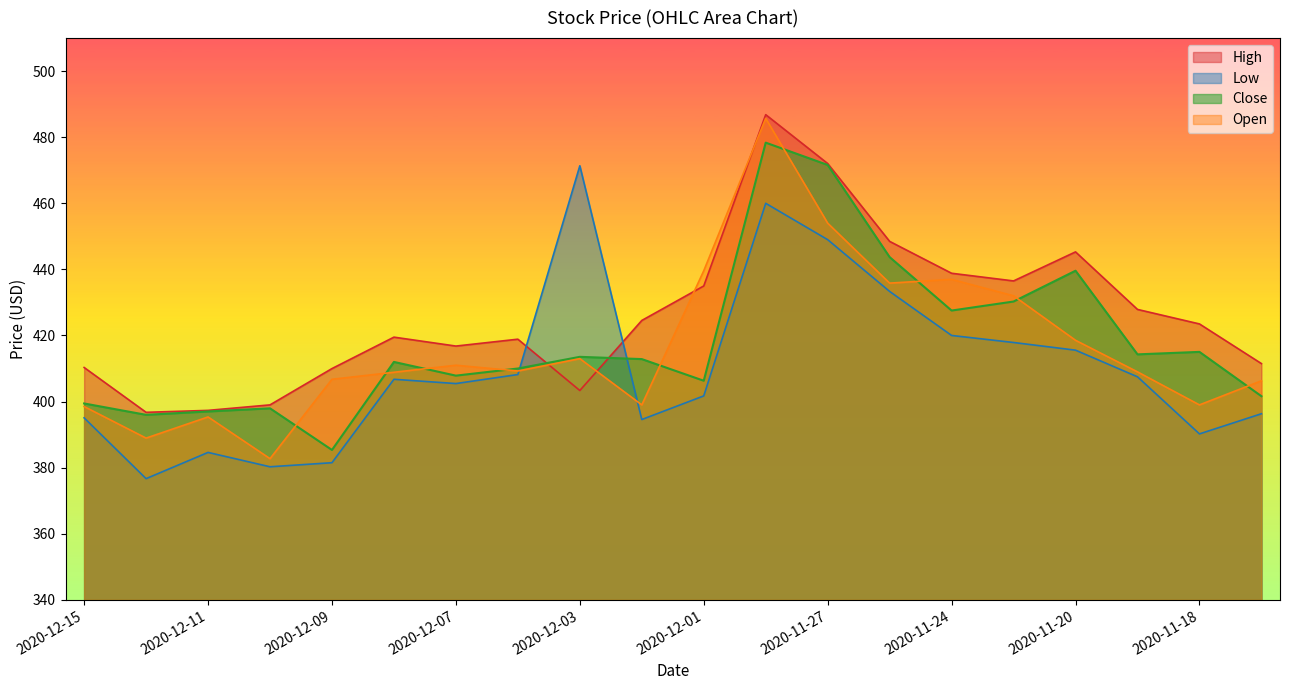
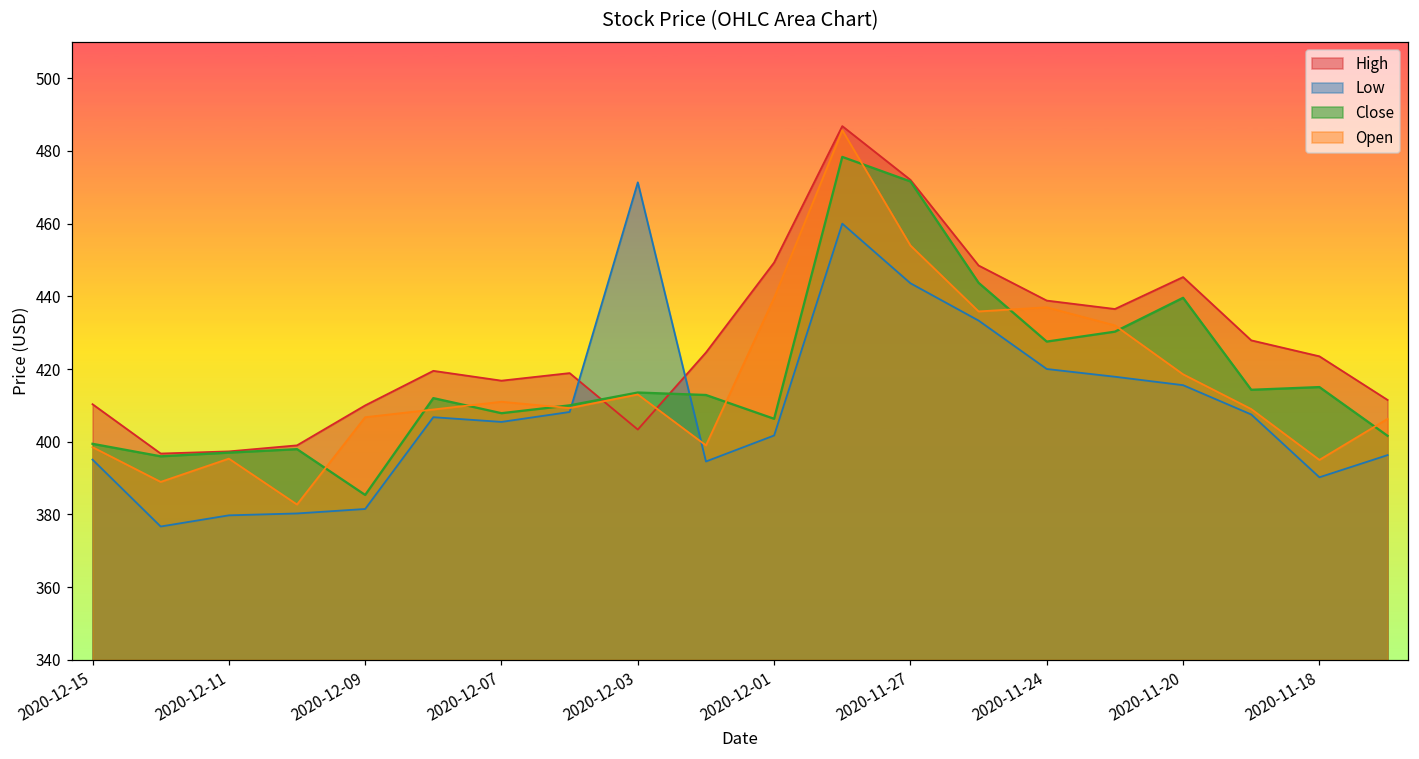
  {
    "High": {
      "2020-12-15": 410,
      "2020-12-09": 410,
      "2020-12-07": 417,
      "2020-12-03": 403,
-     "2020-12-01": 435,
+     "2020-12-01": 449,
      "2020-11-24": 439,
      "2020-11-20": 445,
      "2020-11-18": 424
    },
    "Low": {
      "2020-12-15": 395,
-     "2020-12-11": 385,
+     "2020-12-11": 380,
      "2020-12-09": 382,
      "2020-12-07": 405,
      "2020-12-03": 471,
      "2020-12-01": 402,
-     "2020-11-27": 449,
+     "2020-11-27": 444,
      "2020-11-24": 420,
      "2020-11-20": 416,
      "2020-11-18": 390
    },
    "Close": {
      "2020-12-15": 399,
      "2020-12-09": 385,
      "2020-12-07": 408,
      "2020-12-01": 406,
      "2020-11-24": 428,
      "2020-11-20": 440,
      "2020-11-18": 415
    },
    "Open": {
      "2020-12-15": 399,
      "2020-12-11": 395,
      "2020-12-09": 407,
      "2020-12-07": 411,
      "2020-12-01": 440,
      "2020-11-27": 454,
      "2020-11-24": 437,
      "2020-11-20": 419,
-     "2020-11-18": 399
+     "2020-11-18": 395
    }
  }
